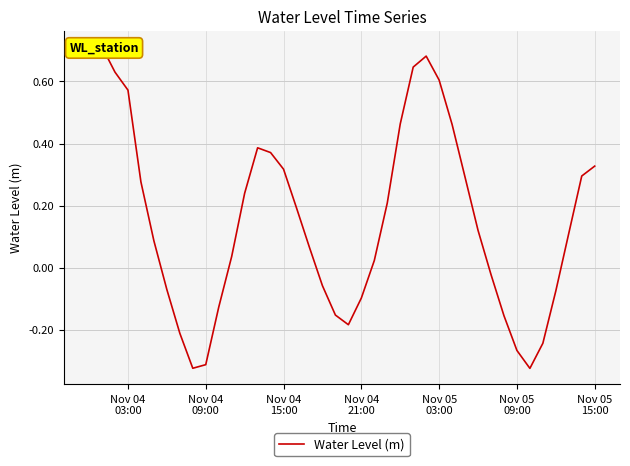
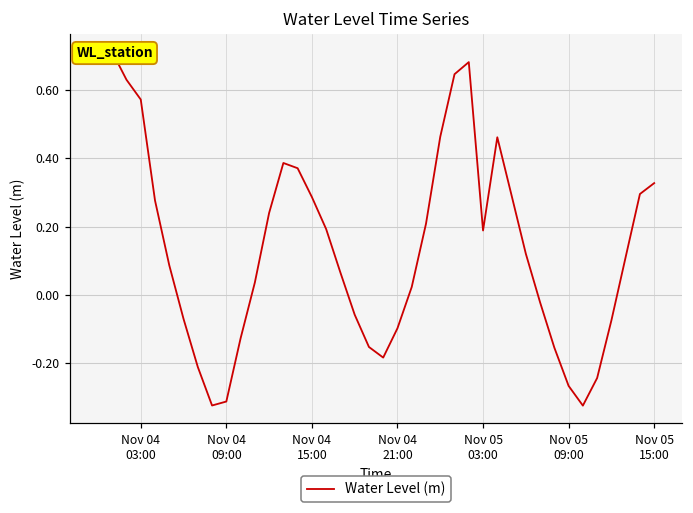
  {
    "Nov 04 03:00": 0.57,
    "Nov 04 09:00": -0.31,
-   "Nov 04 15:00": 0.32,
+   "Nov 04 15:00": 0.29,
    "Nov 04 21:00": -0.10,
-   "Nov 05 03:00": 0.60,
+   "Nov 05 03:00": 0.19,
    "Nov 05 09:00": -0.27,
    "Nov 05 15:00": 0.33
  }
